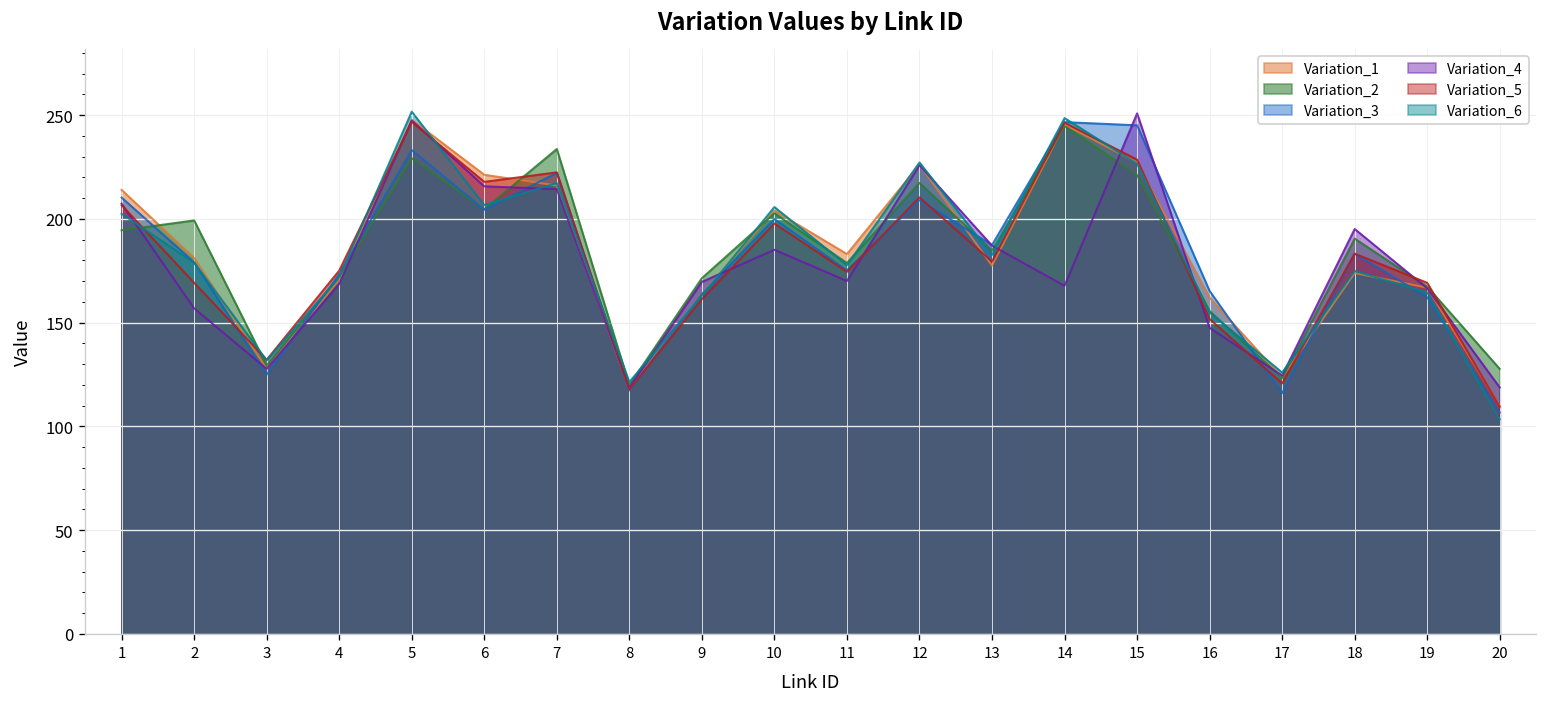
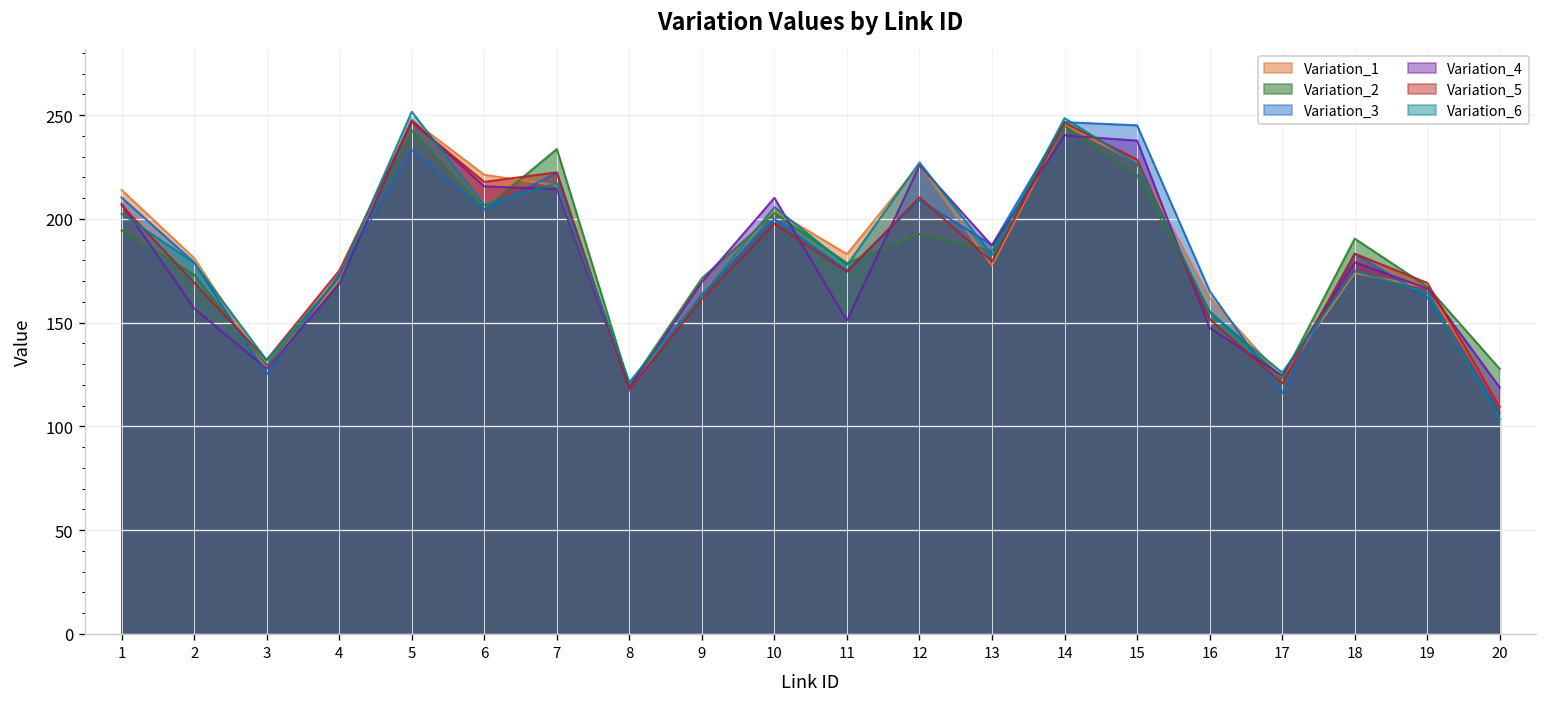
  {
    "Variation_2": {
      "1": 194,
-     "2": 199,
+     "2": 173,
      "3": 129,
-     "5": 229,
+     "5": 243,
      "7": 234,
      "9": 171,
-     "12": 217,
+     "12": 193,
      "13": 185,
      "15": 221,
      "18": 190,
      "20": 128
    },
    "Variation_4": {
      "2": 157,
      "4": 169,
      "6": 216,
      "7": 214,
      "9": 170,
-     "10": 185,
-     "11": 170,
-     "14": 168,
-     "15": 251,
+     "10": 210,
+     "11": 151,
+     "14": 240,
+     "15": 238,
      "16": 147,
-     "18": 195,
+     "18": 179,
      "20": 119
    }
  }
